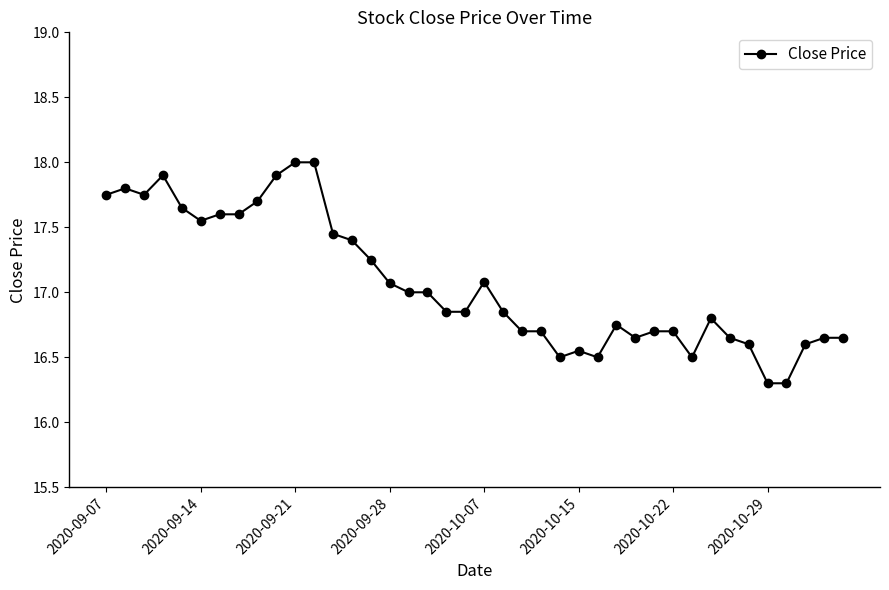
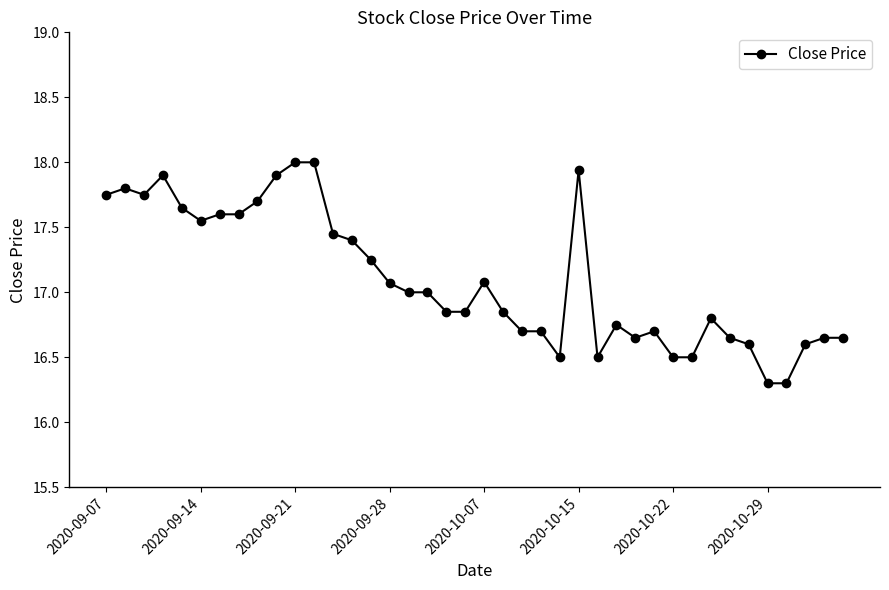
  {
    "2020-09-07": 17.75,
    "2020-09-14": 17.55,
    "2020-09-21": 18.00,
    "2020-09-28": 17.07,
    "2020-10-07": 17.08,
-   "2020-10-15": 16.55,
-   "2020-10-22": 16.7,
+   "2020-10-15": 17.94,
+   "2020-10-22": 16.5,
    "2020-10-29": 16.30
  }
